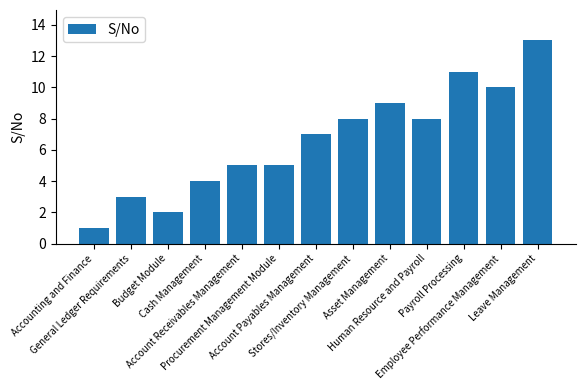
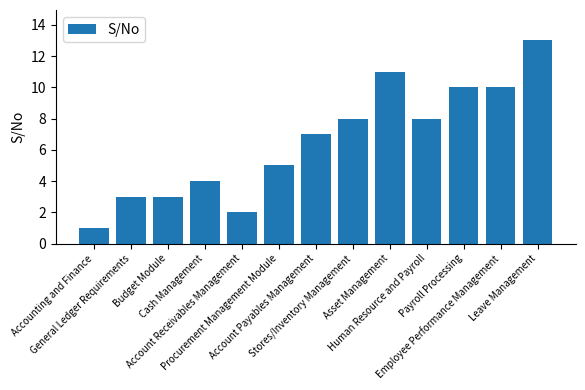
  {
    "Accounting and Finance": 1,
    "General Ledger Requirements": 3,
-   "Budget Module": 2,
+   "Budget Module": 3,
    "Cash Management": 4,
-   "Account Receivables Management": 5,
+   "Account Receivables Management": 2,
    "Procurement Management Module": 5,
    "Account Payables Management": 7,
    "Stores/Inventory Management": 8,
-   "Asset Management": 9,
+   "Asset Management": 11,
    "Human Resource and Payroll": 8,
-   "Payroll Processing": 11,
+   "Payroll Processing": 10,
    "Employee Performance Management": 10,
    "Leave Management": 13
  }
